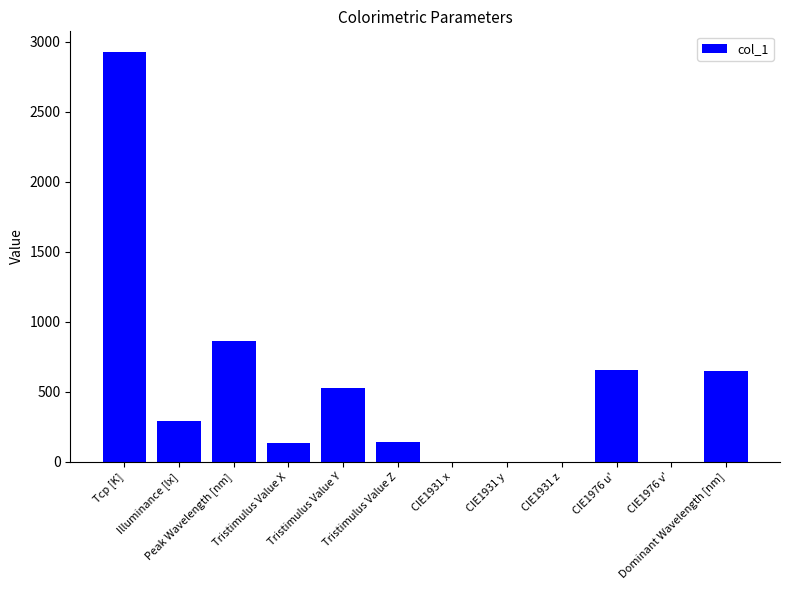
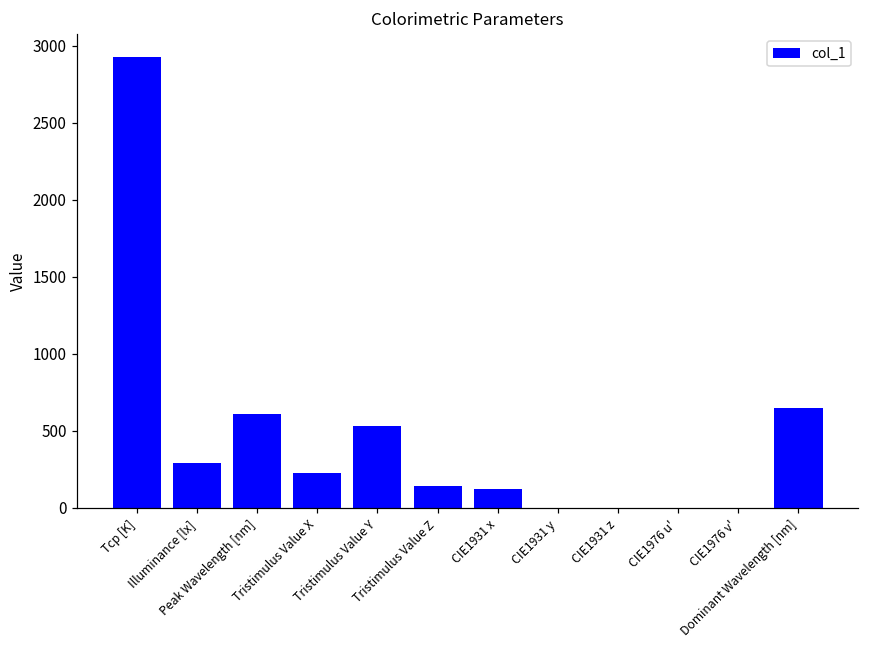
  {
    "Tcp [K]": 2930,
    "Illuminance [lx]": 290,
-   "Peak Wavelength [nm]": 860,
-   "Tristimulus Value X": 140,
+   "Peak Wavelength [nm]": 610,
+   "Tristimulus Value X": 230,
    "Tristimulus Value Y": 530,
    "Tristimulus Value Z": 140,
-   "CIE1931 x": 0,
-   "CIE1976 u'": 660,
+   "CIE1931 x": 120,
+   "CIE1976 u'": 0,
    "Dominant Wavelength [nm]": 650
  }
